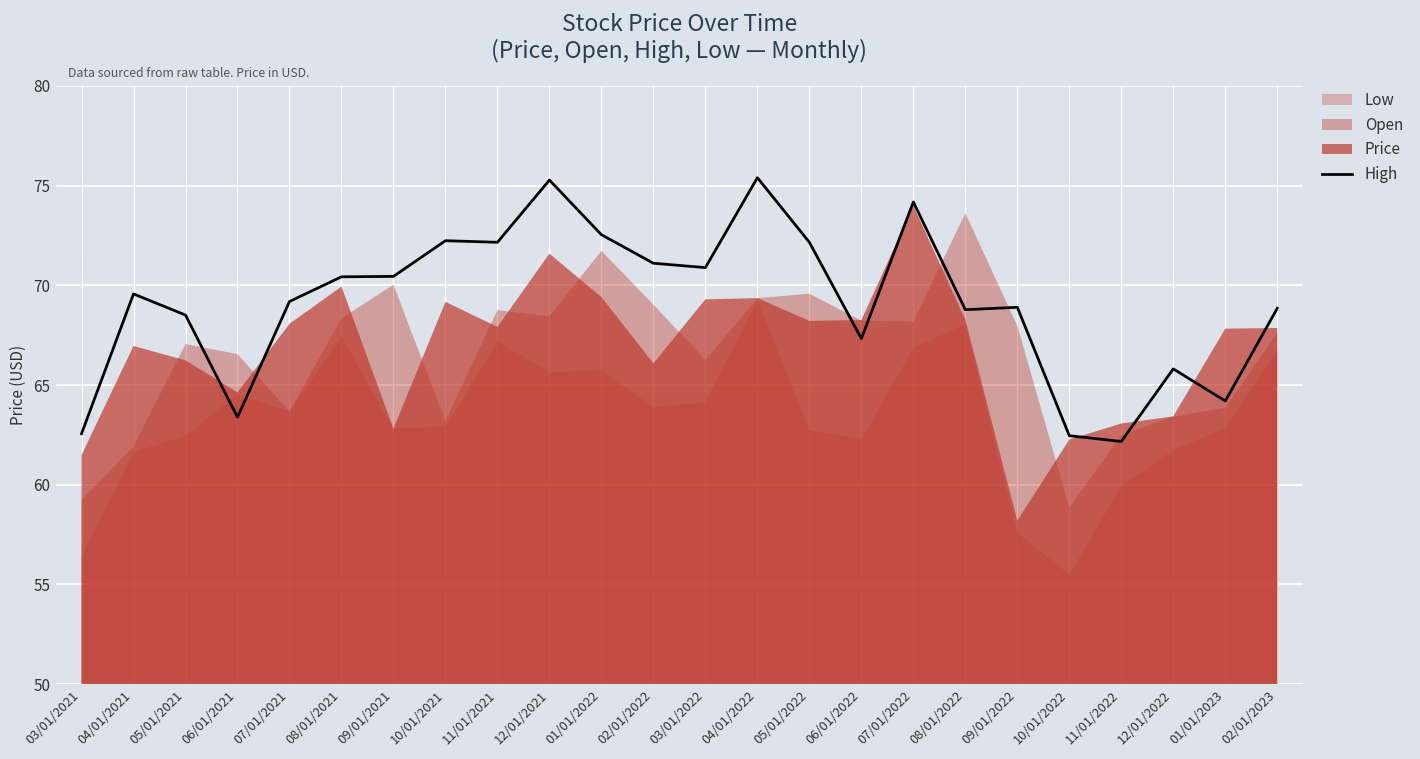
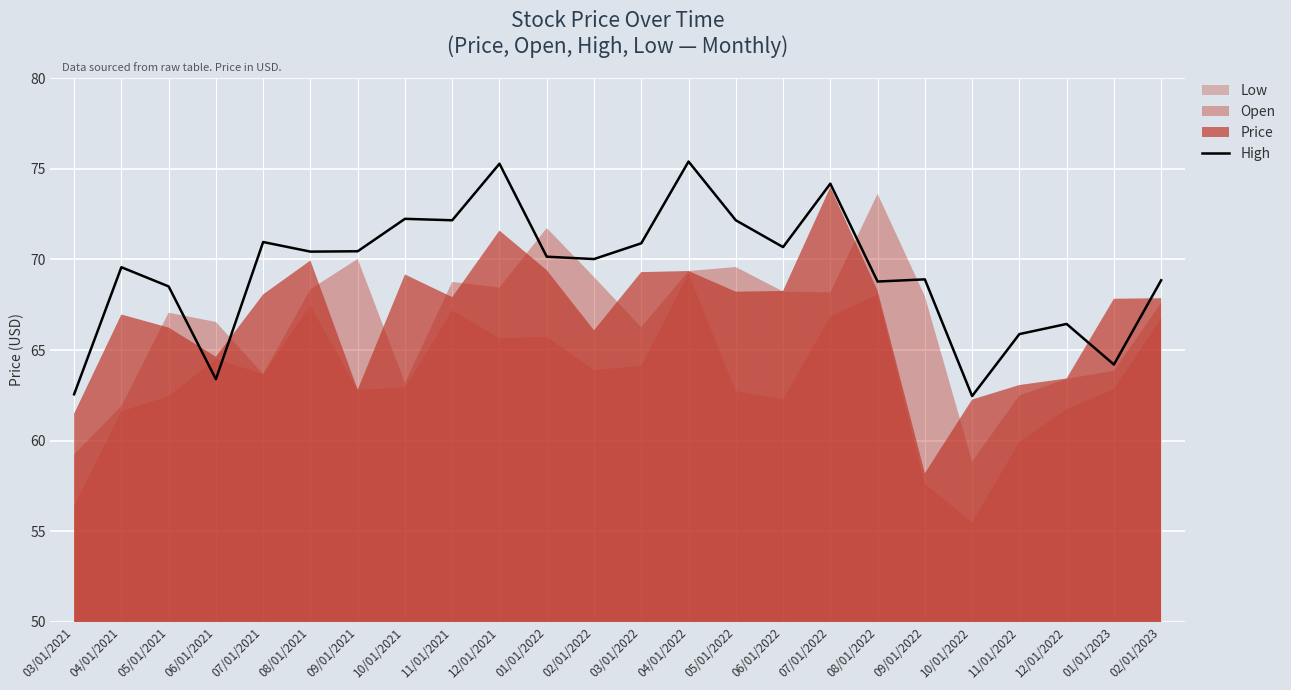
  {
    "High": {
      "03/01/2021": 62.6,
      "04/01/2021": 69.6,
      "05/01/2021": 68.5,
      "06/01/2021": 63.4,
-     "07/01/2021": 69.2,
+     "07/01/2021": 71.0,
      "08/01/2021": 70.4,
      "09/01/2021": 70.5,
      "10/01/2021": 72.2,
      "11/01/2021": 72.2,
      "12/01/2021": 75.3,
-     "01/01/2022": 72.5,
-     "02/01/2022": 71.1,
+     "01/01/2022": 70.2,
+     "02/01/2022": 70.0,
      "03/01/2022": 70.9,
      "04/01/2022": 75.4,
      "05/01/2022": 72.2,
-     "06/01/2022": 67.3,
+     "06/01/2022": 70.7,
      "07/01/2022": 74.2,
      "08/01/2022": 68.8,
      "09/01/2022": 68.9,
      "10/01/2022": 62.5,
-     "11/01/2022": 62.2,
-     "12/01/2022": 65.8,
+     "11/01/2022": 65.9,
+     "12/01/2022": 66.4,
      "01/01/2023": 64.2,
      "02/01/2023": 68.9
    }
  }
